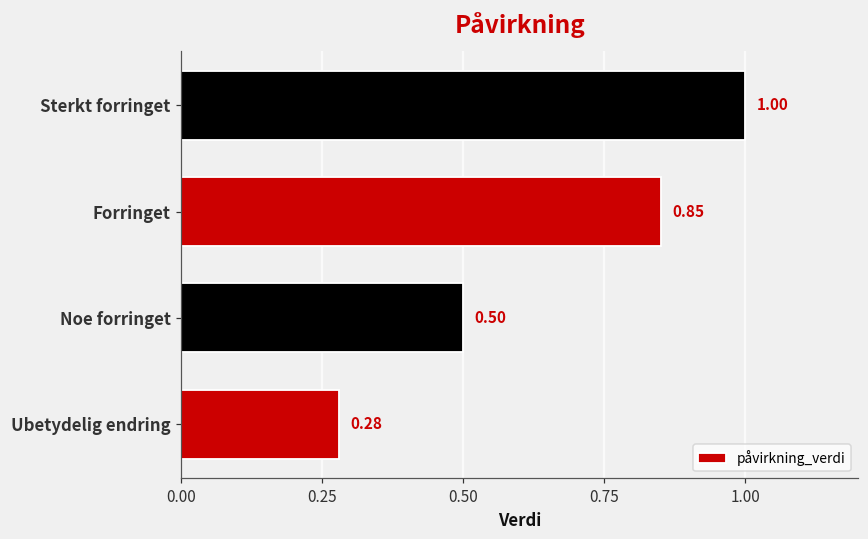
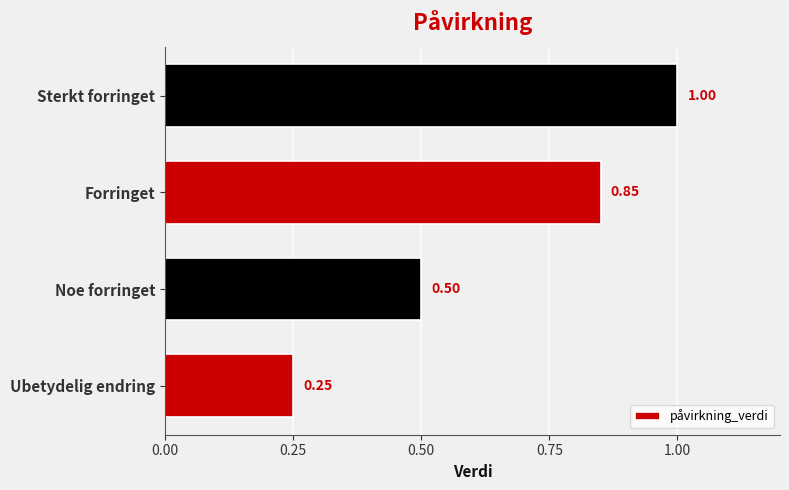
  {
    "Sterkt forringet": 1.00,
    "Forringet": 0.85,
    "Noe forringet": 0.50,
-   "Ubetydelig endring": 0.28
+   "Ubetydelig endring": 0.25
  }
